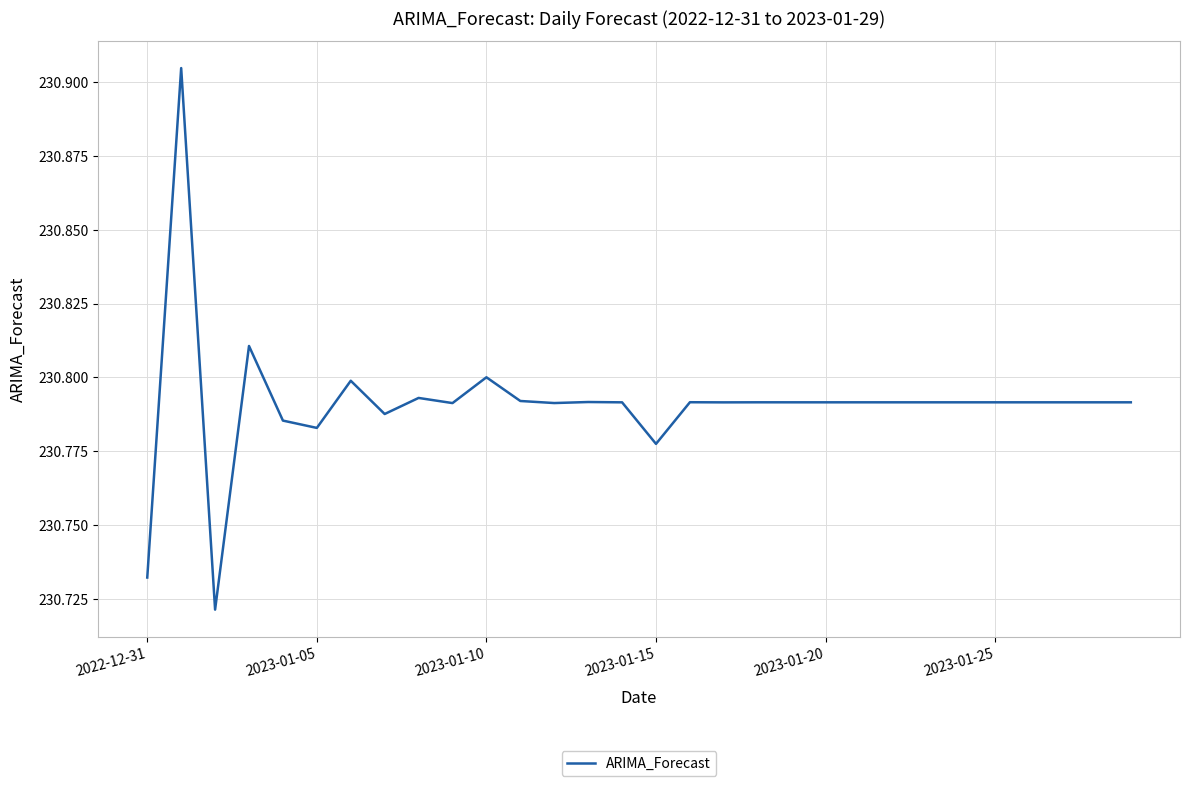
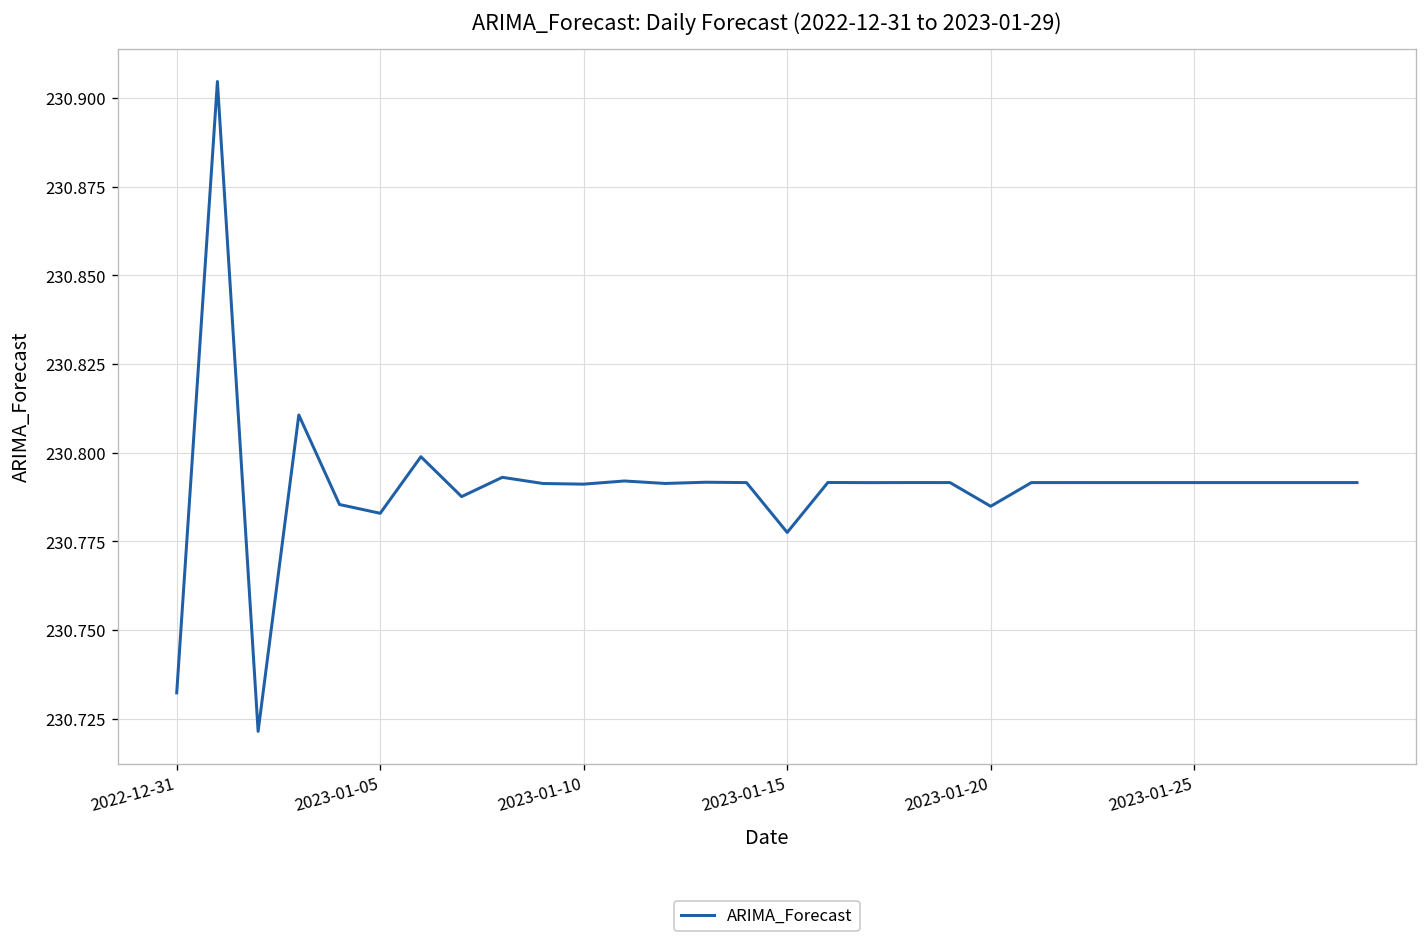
  {
    "2022-12-31": 230.732,
    "2023-01-05": 230.783,
-   "2023-01-10": 230.800,
+   "2023-01-10": 230.791,
    "2023-01-15": 230.778,
-   "2023-01-20": 230.792,
+   "2023-01-20": 230.785,
    "2023-01-25": 230.792
  }
